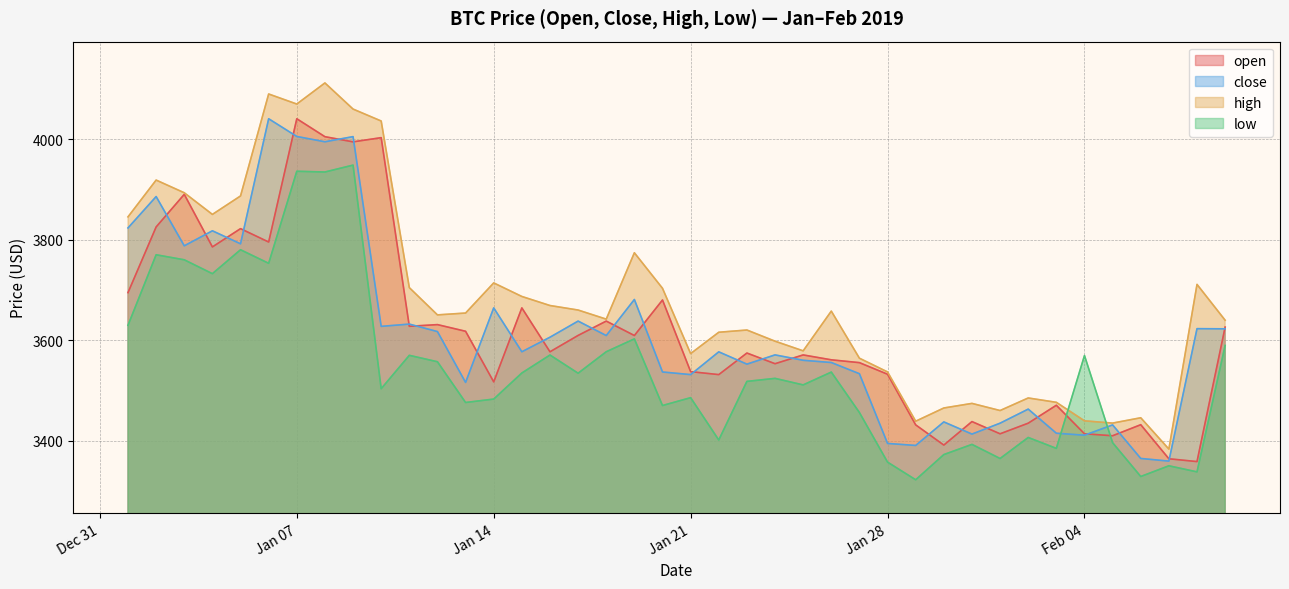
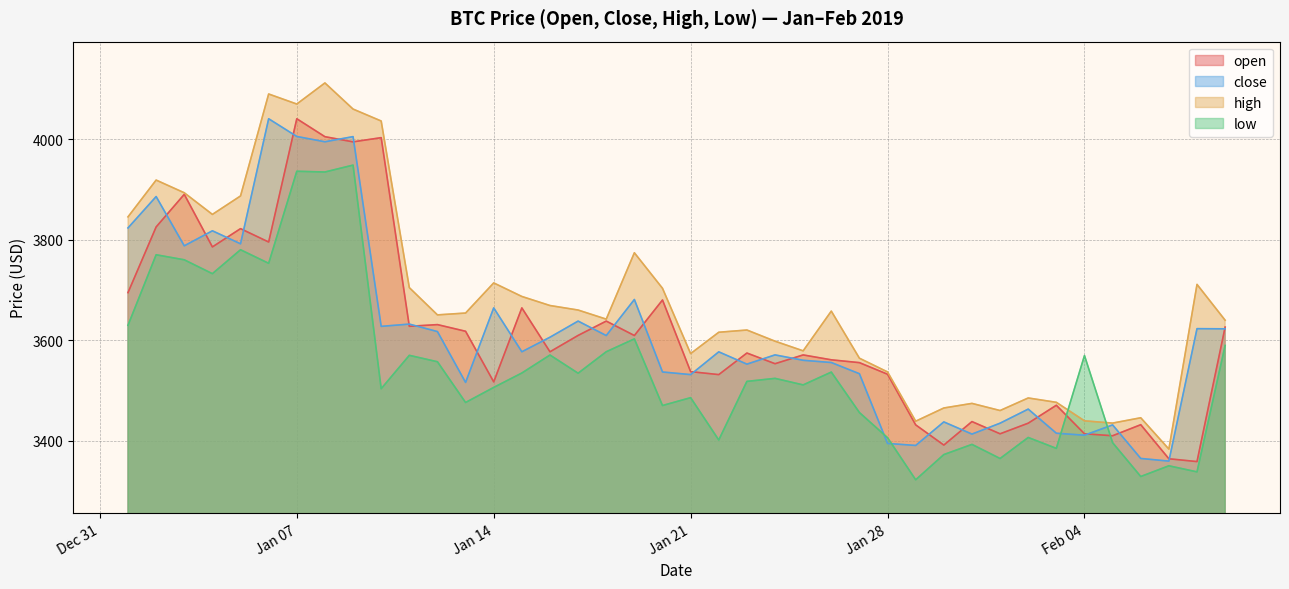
  {
    "close": {
      "Jan 07": 4010,
      "Jan 14": 3660,
      "Jan 21": 3530,
      "Jan 28": 3390
    },
    "low": {
      "Jan 07": 3940,
-     "Jan 14": 3480,
+     "Jan 14": 3510,
      "Jan 21": 3490,
-     "Jan 28": 3360,
+     "Jan 28": 3410,
      "Feb 04": 3570
    }
  }
